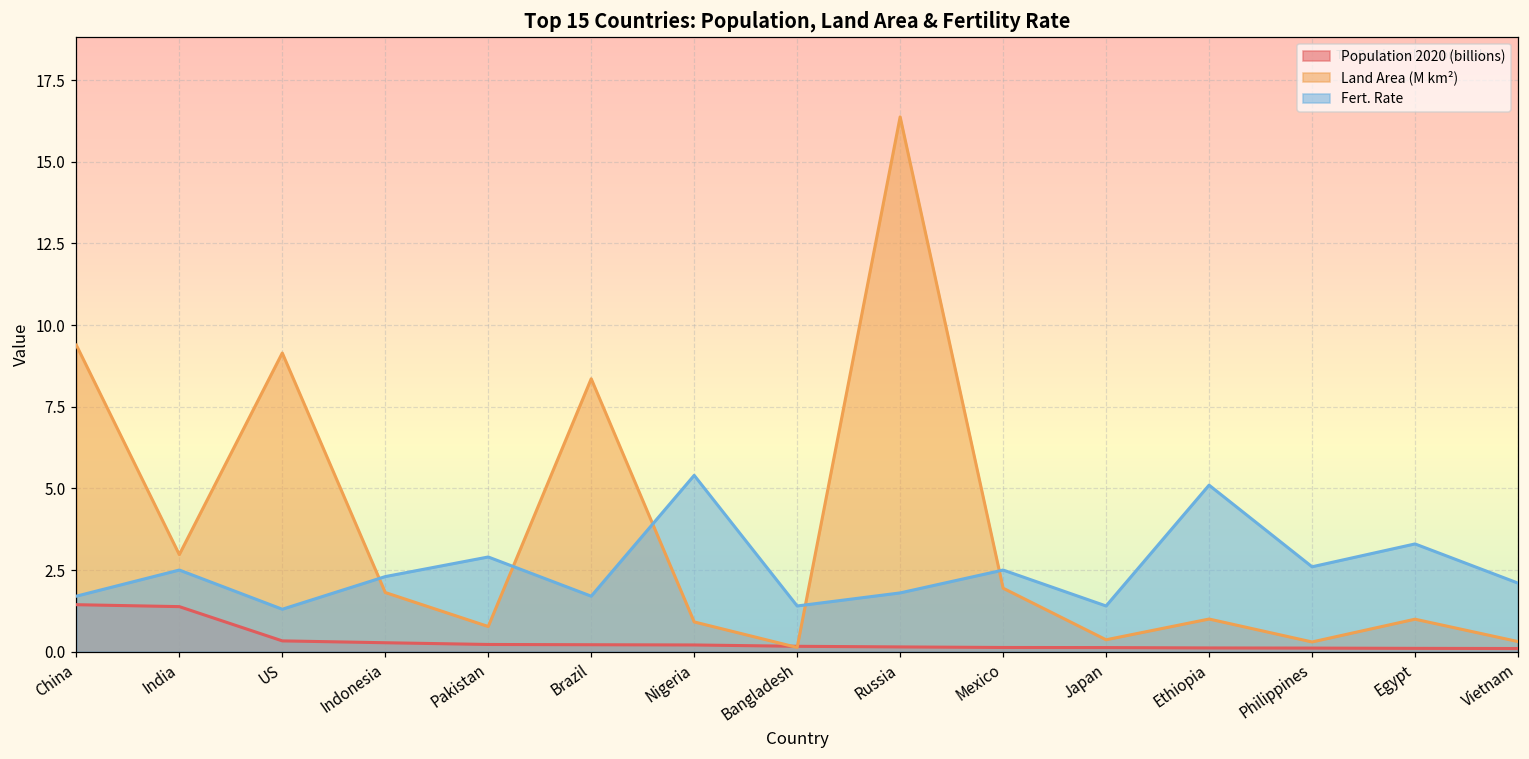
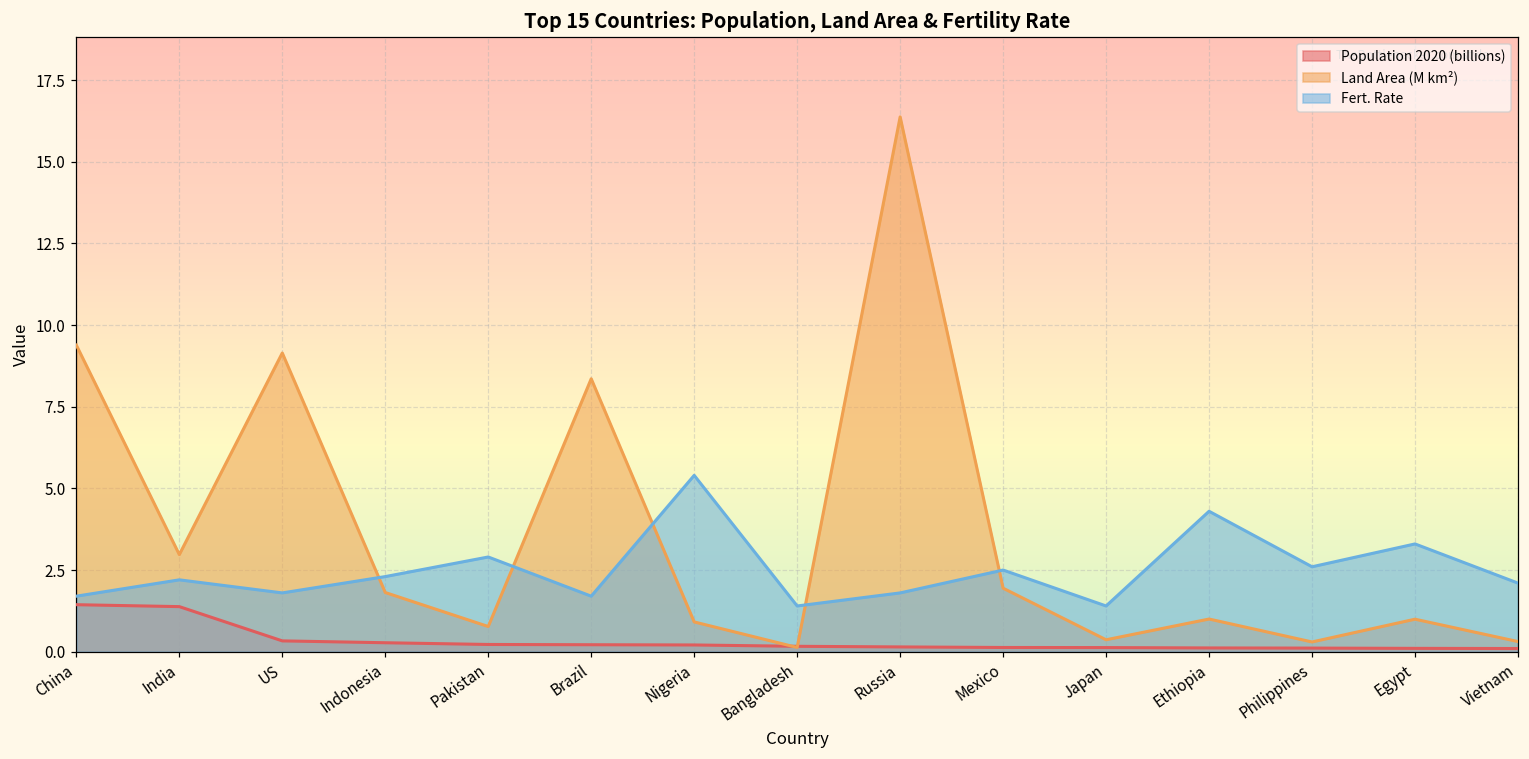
  {
    "Fert. Rate": {
      "China": 1.7,
-     "India": 2.5,
-     "US": 1.3,
+     "India": 2.2,
+     "US": 1.8,
      "Indonesia": 2.3,
      "Pakistan": 2.9,
      "Brazil": 1.7,
      "Nigeria": 5.4,
      "Bangladesh": 1.4,
      "Russia": 1.8,
      "Mexico": 2.5,
      "Japan": 1.4,
-     "Ethiopia": 5.1,
+     "Ethiopia": 4.3,
      "Philippines": 2.6,
      "Egypt": 3.3,
      "Vietnam": 2.1
    }
  }
